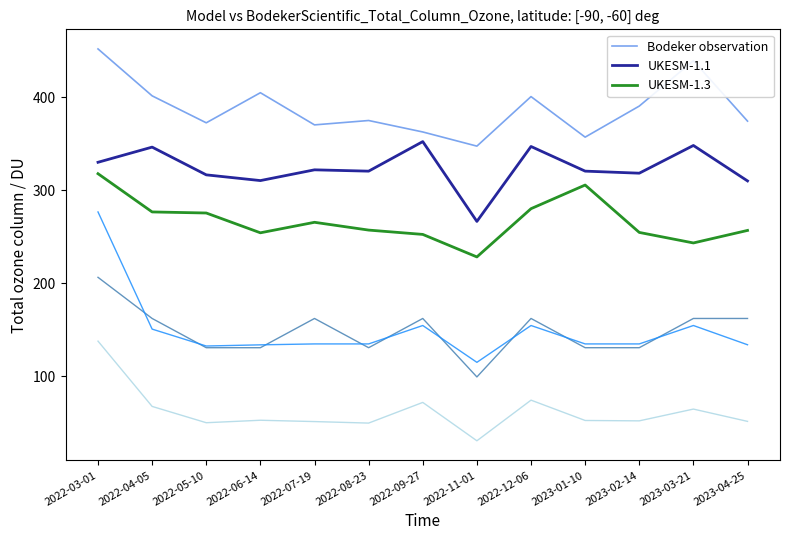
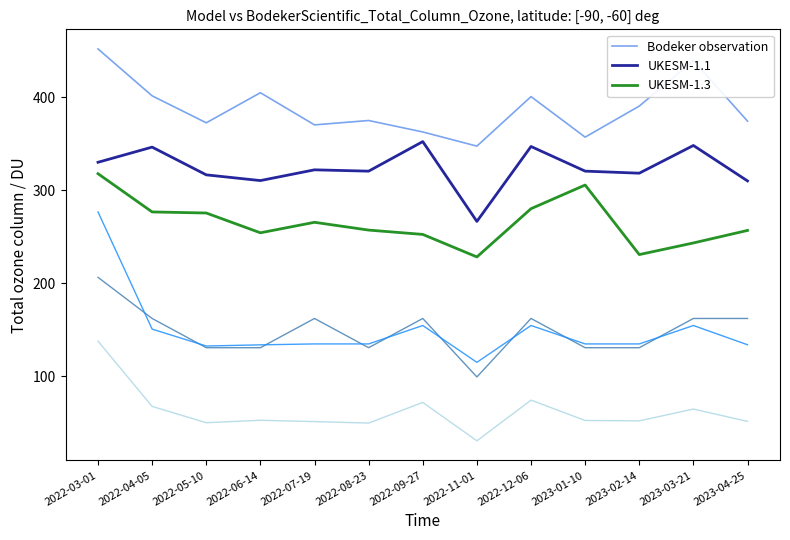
  {
    "Bodeker observation": {
      "2022-03-01": 450,
      "2022-04-05": 400,
      "2022-05-10": 370,
      "2022-06-14": 400,
      "2022-07-19": 370,
      "2022-08-23": 370,
      "2022-09-27": 360,
      "2022-11-01": 350,
      "2022-12-06": 400,
      "2023-01-10": 360,
      "2023-02-14": 390,
      "2023-04-25": 370
    },
    "UKESM-1.1": {
      "2022-03-01": 330,
      "2022-04-05": 350,
      "2022-05-10": 320,
      "2022-06-14": 310,
      "2022-07-19": 320,
      "2022-08-23": 320,
      "2022-09-27": 350,
      "2022-11-01": 270,
      "2022-12-06": 350,
      "2023-01-10": 320,
      "2023-02-14": 320,
      "2023-03-21": 350,
      "2023-04-25": 310
    },
    "UKESM-1.3": {
      "2022-03-01": 320,
      "2022-04-05": 280,
      "2022-05-10": 280,
      "2022-06-14": 250,
      "2022-07-19": 270,
      "2022-08-23": 260,
      "2022-09-27": 250,
      "2022-11-01": 230,
      "2022-12-06": 280,
      "2023-01-10": 310,
-     "2023-02-14": 250,
+     "2023-02-14": 230,
      "2023-03-21": 240,
      "2023-04-25": 260
    }
  }
